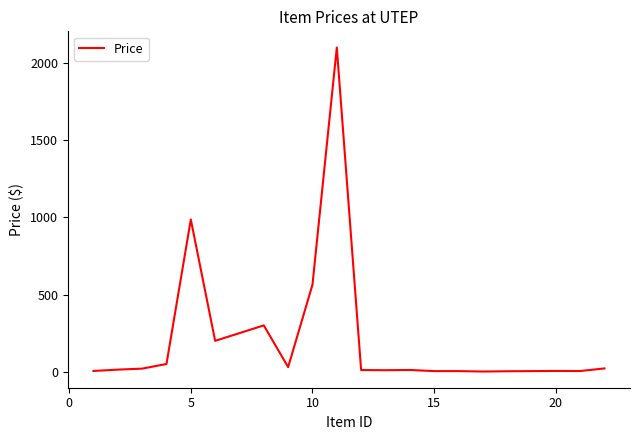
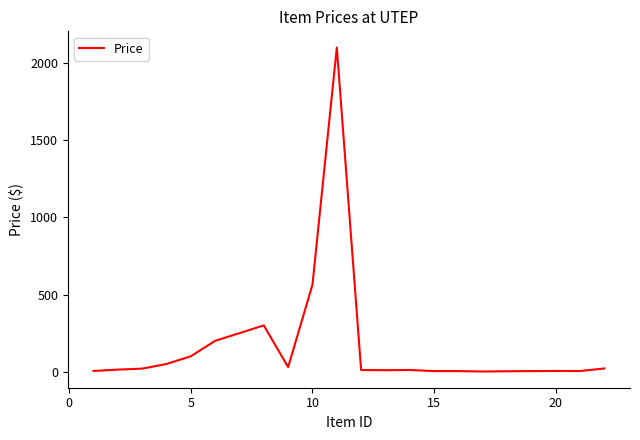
  {
-   "5": 990,
+   "5": 100,
    "10": 560,
    "15": 0,
    "20": 0
  }
